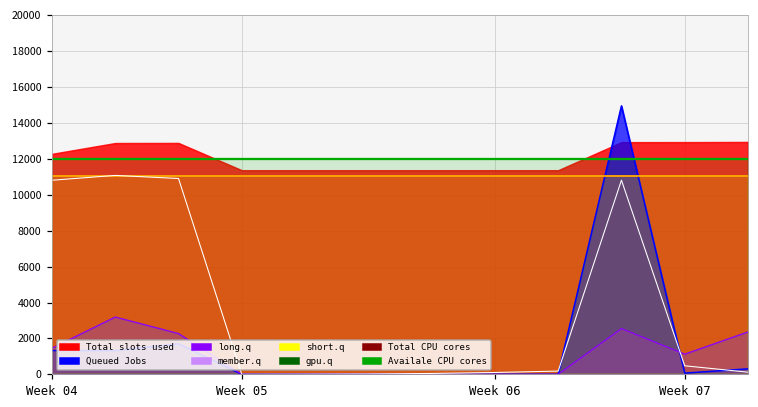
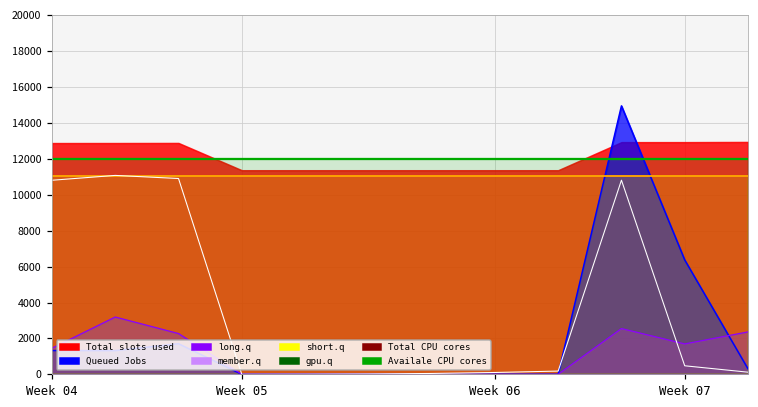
  {
    "Total slots used": {
-     "Week 04": 12300,
+     "Week 04": 12900,
      "Week 05": 11400,
      "Week 06": 11400,
      "Week 07": 12900
    },
    "Queued Jobs": {
-     "Week 07": 100
+     "Week 07": 6400
    },
    "long.q": {
-     "Week 07": 1100
+     "Week 07": 1700
    },
    "Availale CPU cores": {
      "Week 04": 12000,
      "Week 05": 12000,
      "Week 06": 12000,
      "Week 07": 12000
    }
  }
